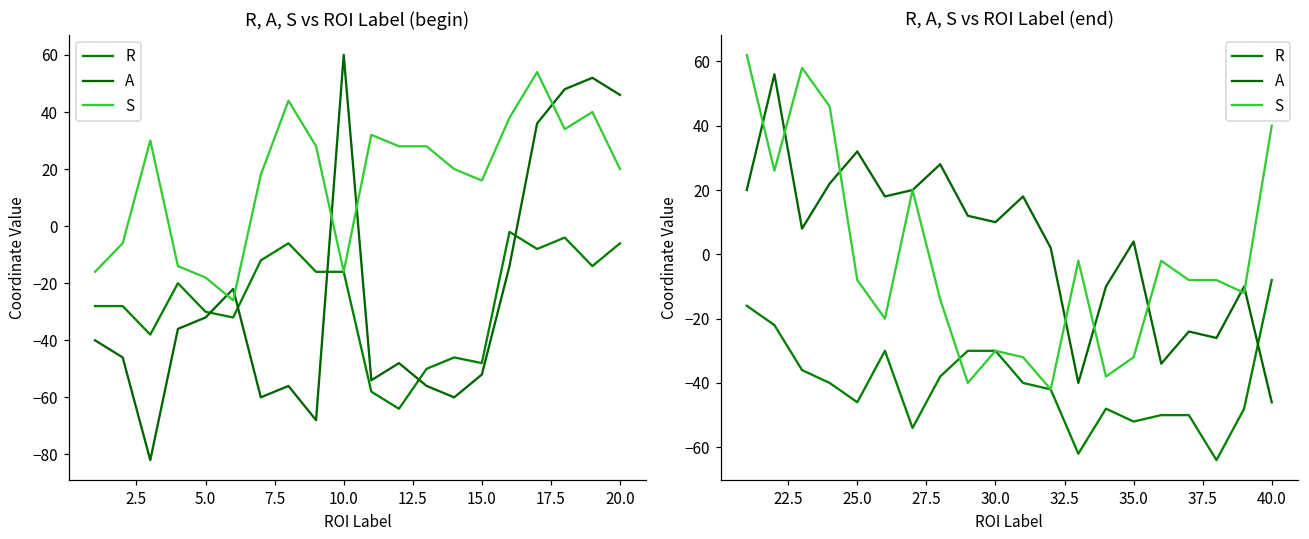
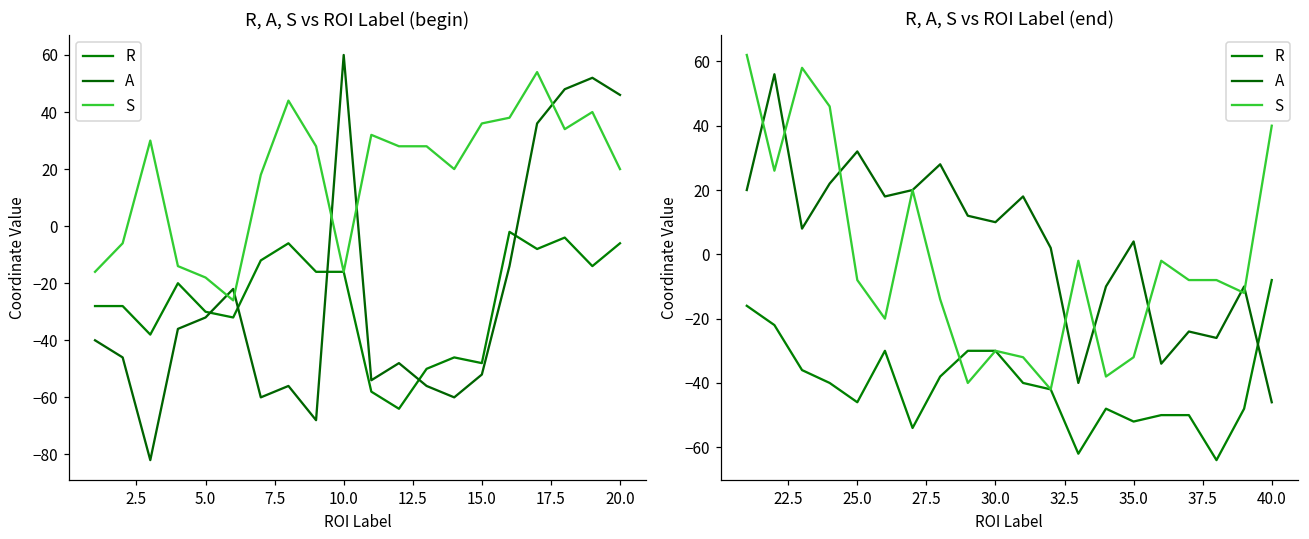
  {
    "R, A, S vs ROI Label (begin)": {
      "S": {
        "5.0": -18,
-       "15.0": 16,
+       "15.0": 36,
        "20.0": 20
      }
    },
    "R, A, S vs ROI Label (end)": {
      "S": {
        "25.0": -8,
        "35.0": -32,
        "40.0": 40
      }
    }
  }
